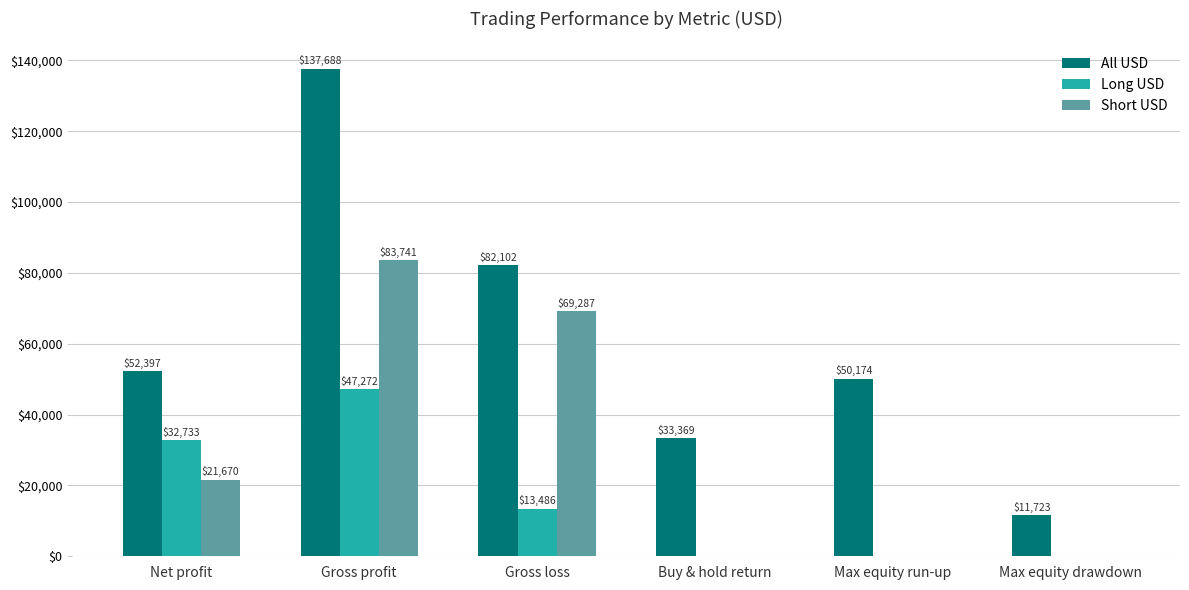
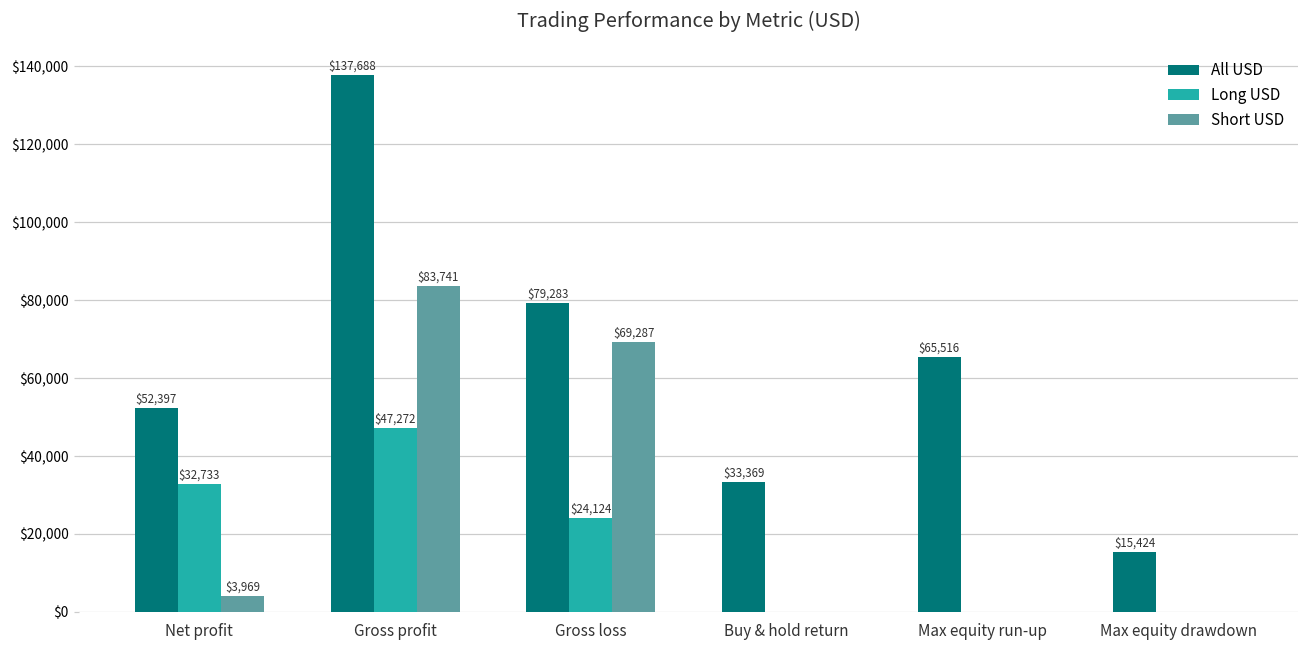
  {
    "All USD": {
      "Net profit": "$52,397",
      "Gross profit": "$137,688",
-     "Gross loss": "$82,102",
+     "Gross loss": "$79,283",
      "Buy & hold return": "$33,369",
-     "Max equity run-up": "$50,174",
-     "Max equity drawdown": "$11,723"
+     "Max equity run-up": "$65,516",
+     "Max equity drawdown": "$15,424"
    },
    "Long USD": {
      "Net profit": "$32,733",
      "Gross profit": "$47,272",
-     "Gross loss": "$13,486"
+     "Gross loss": "$24,124"
    },
    "Short USD": {
-     "Net profit": "$21,670",
+     "Net profit": "$3,969",
      "Gross profit": "$83,741",
      "Gross loss": "$69,287"
    }
  }
